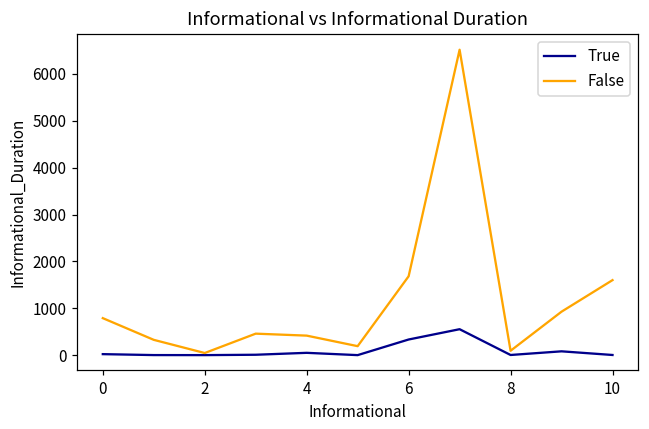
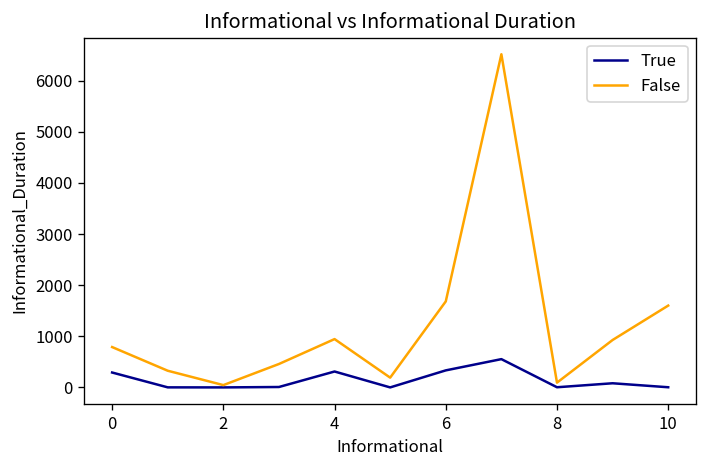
  {
    "True": {
-     "0": 0,
-     "4": 0,
+     "0": 300,
+     "4": 300,
      "6": 300,
      "8": 0,
      "10": 0
    },
    "False": {
      "0": 800,
-     "4": 400,
+     "4": 900,
      "6": 1700,
      "8": 100,
      "10": 1600
    }
  }
